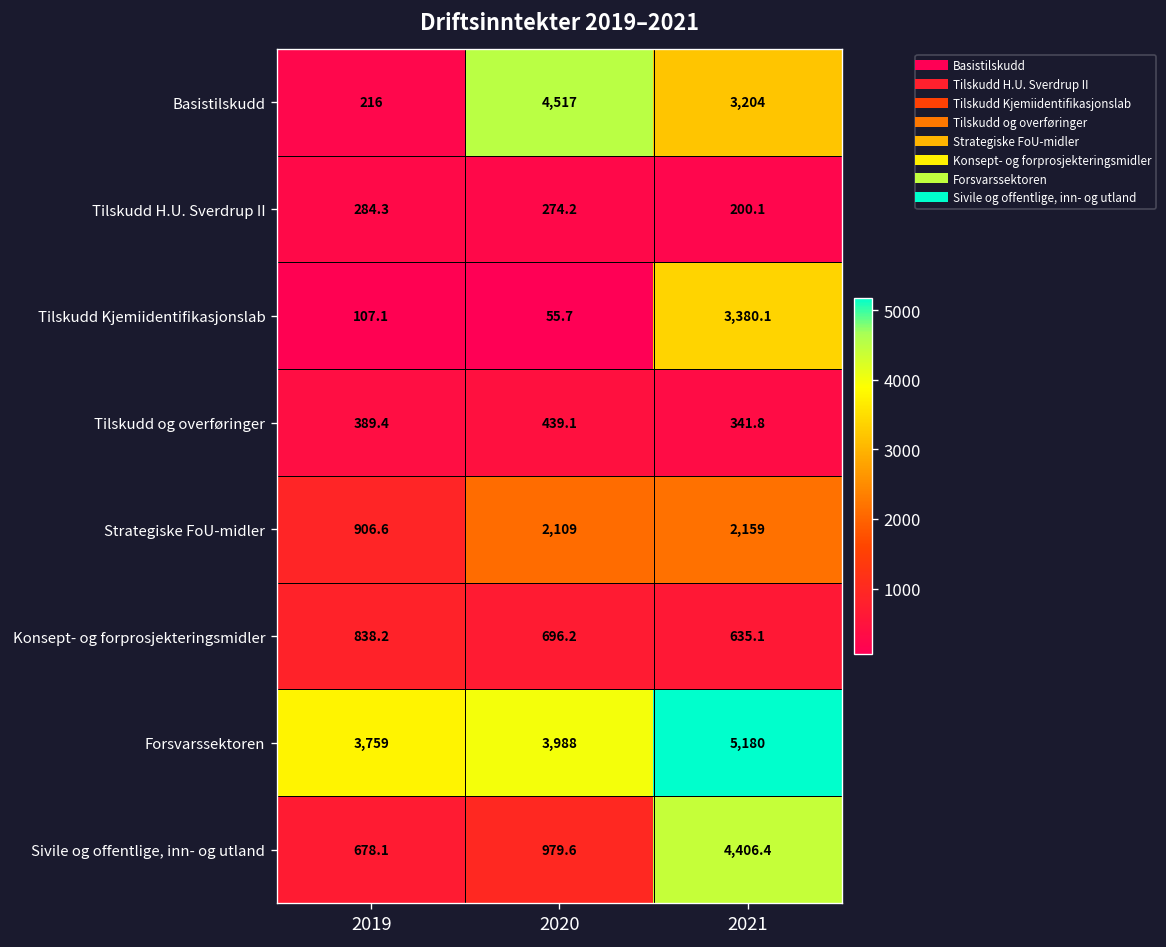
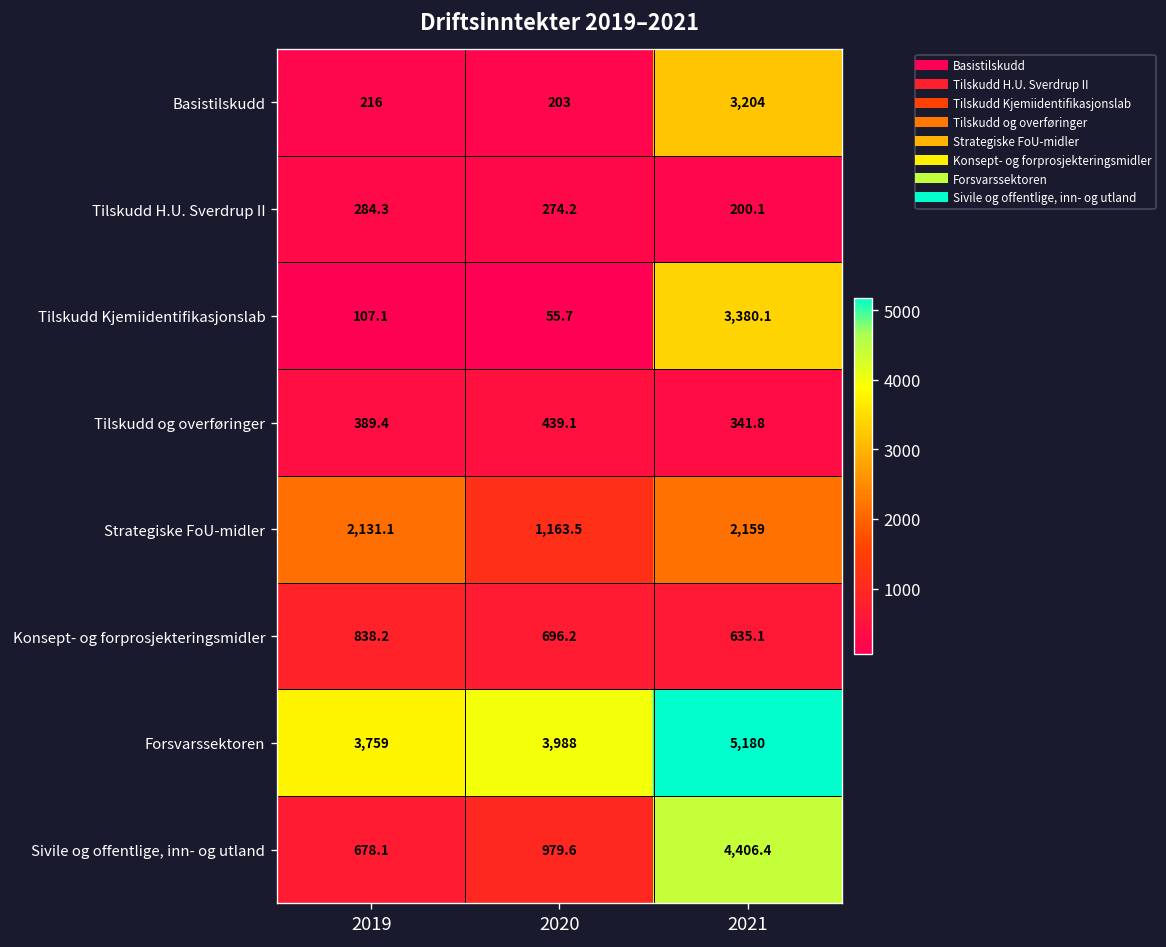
  {
    "Basistilskudd": {
      "2019": "216",
-     "2020": "4,517",
+     "2020": "203",
      "2021": "3,204"
    },
    "Tilskudd H.U. Sverdrup II": {
      "2019": "284.3",
      "2020": "274.2",
      "2021": "200.1"
    },
    "Tilskudd Kjemiidentifikasjonslab": {
      "2019": "107.1",
      "2020": "55.7",
      "2021": "3,380.1"
    },
    "Tilskudd og overføringer": {
      "2019": "389.4",
      "2020": "439.1",
      "2021": "341.8"
    },
    "Strategiske FoU-midler": {
-     "2019": "906.6",
-     "2020": "2,109",
+     "2019": "2,131.1",
+     "2020": "1,163.5",
      "2021": "2,159"
    },
    "Konsept- og forprosjekteringsmidler": {
      "2019": "838.2",
      "2020": "696.2",
      "2021": "635.1"
    },
    "Forsvarssektoren": {
      "2019": "3,759",
      "2020": "3,988",
      "2021": "5,180"
    },
    "Sivile og offentlige, inn- og utland": {
      "2019": "678.1",
      "2020": "979.6",
      "2021": "4,406.4"
    }
  }
